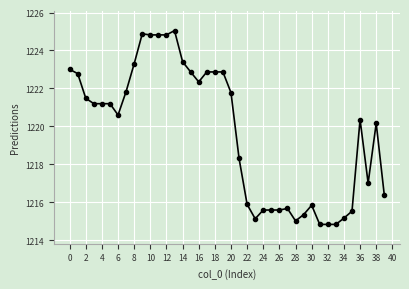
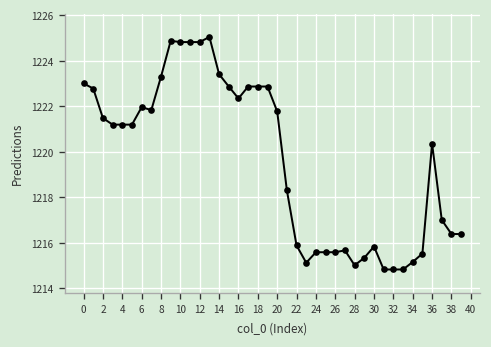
  {
    "0": 1223.0,
    "2": 1221.5,
    "4": 1221.2,
-   "6": 1220.6,
+   "6": 1222.0,
    "8": 1223.3,
    "10": 1224.8,
    "12": 1224.8,
    "14": 1223.4,
    "16": 1222.3,
    "18": 1222.9,
    "20": 1221.8,
    "22": 1215.9,
    "24": 1215.6,
    "26": 1215.6,
    "28": 1215.0,
    "30": 1215.8,
    "32": 1214.8,
    "34": 1215.2,
    "36": 1220.4,
-   "38": 1220.2
+   "38": 1216.4
  }
